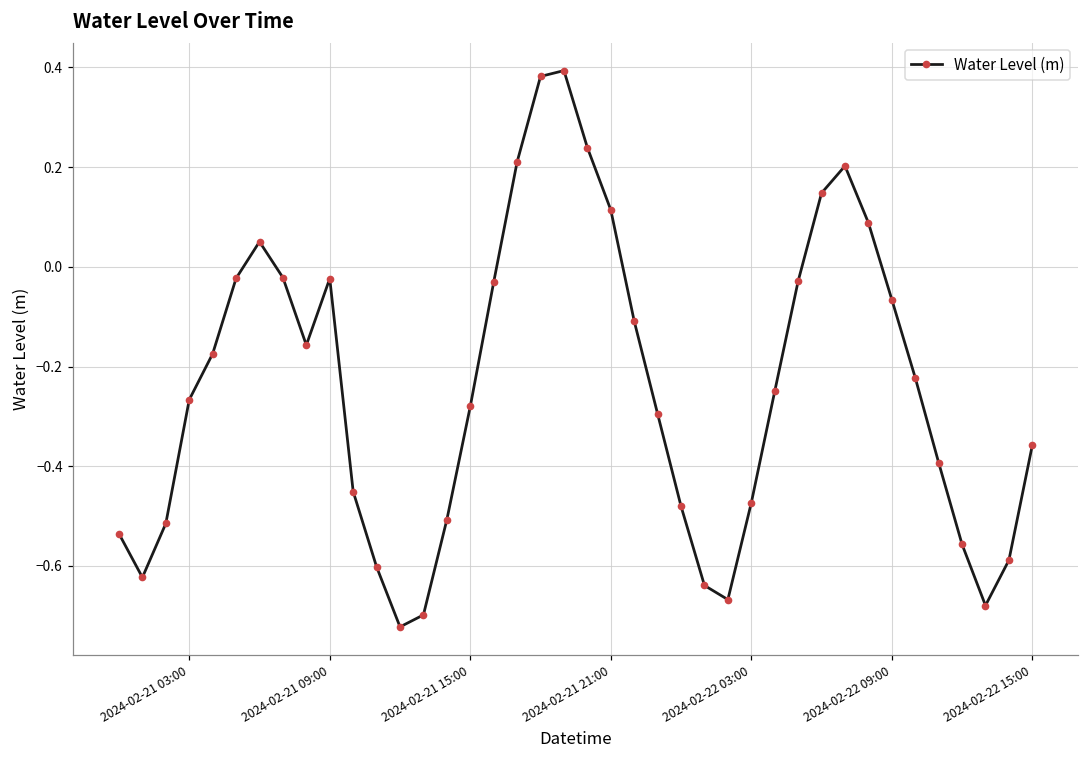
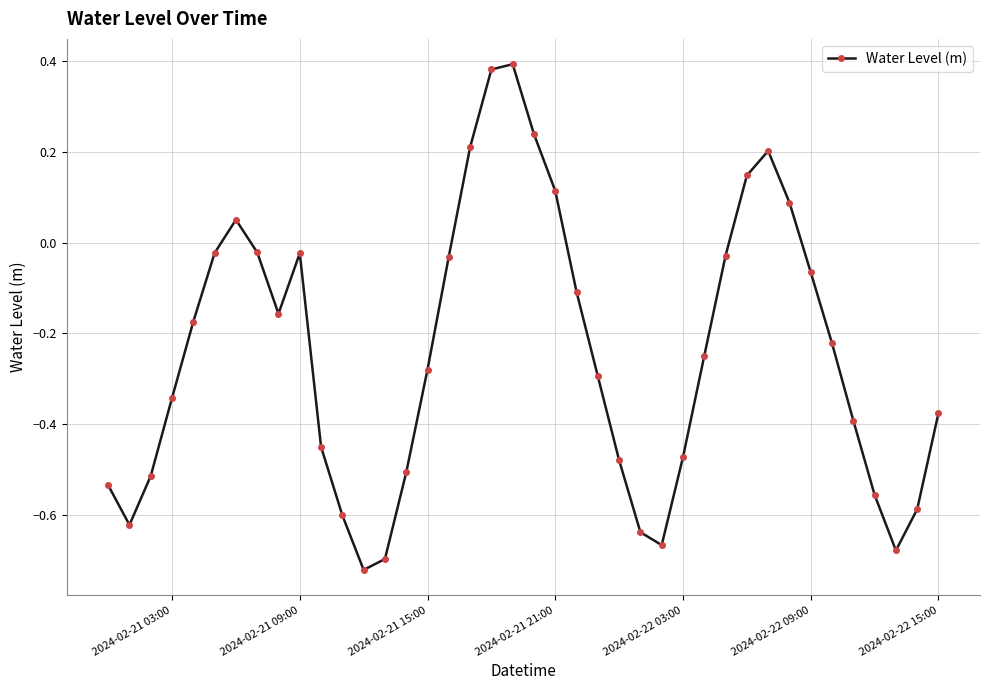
  {
-   "2024-02-21 03:00": -0.27,
+   "2024-02-21 03:00": -0.34,
    "2024-02-21 09:00": -0.02,
    "2024-02-21 15:00": -0.28,
    "2024-02-21 21:00": 0.11,
    "2024-02-22 03:00": -0.47,
    "2024-02-22 09:00": -0.07,
-   "2024-02-22 15:00": -0.36
+   "2024-02-22 15:00": -0.38
  }
